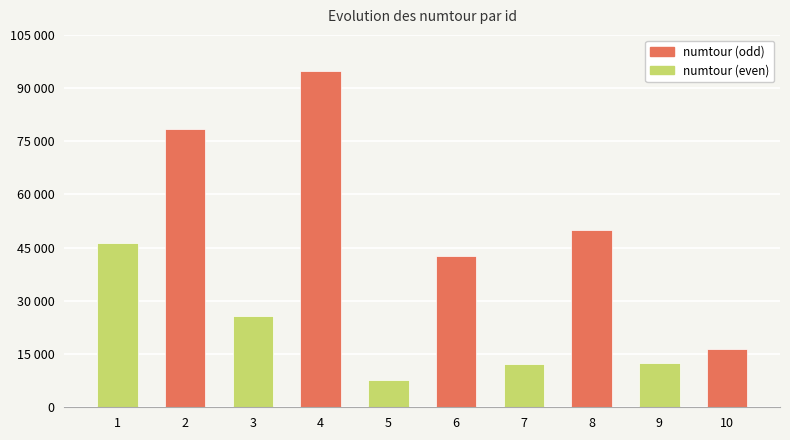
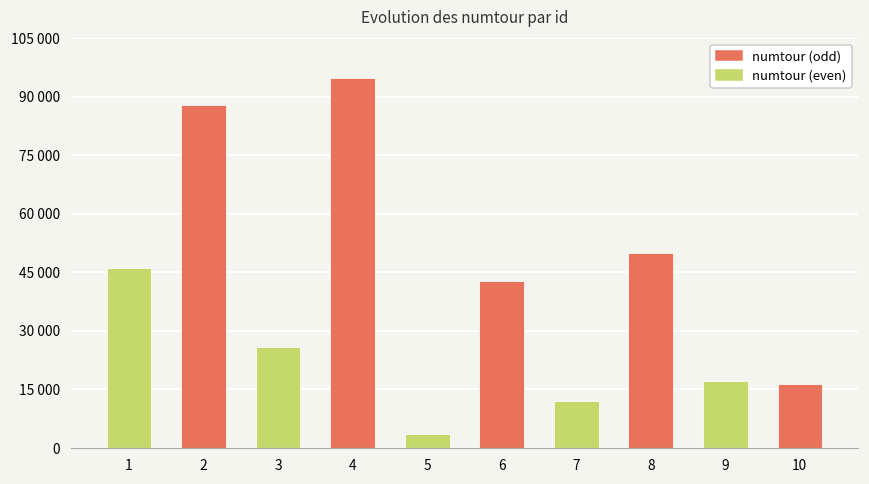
  {
    "1": 46000,
-   "2": 78000,
+   "2": 88000,
    "3": 26000,
    "4": 95000,
-   "5": 8000,
+   "5": 4000,
    "6": 43000,
    "7": 12000,
    "8": 50000,
-   "9": 12000,
+   "9": 17000,
    "10": 16000
  }
